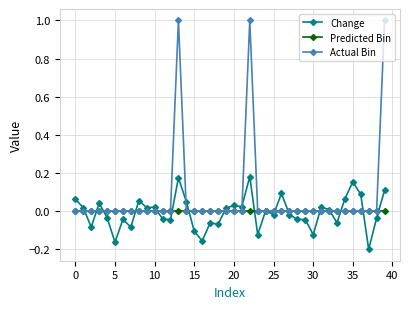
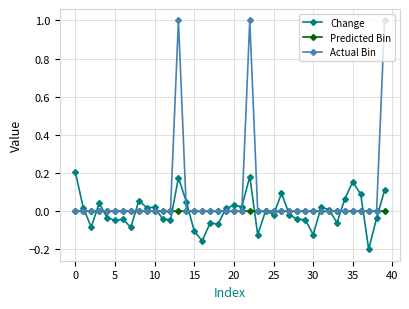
  {
    "Change": {
-     "0": 0.06,
-     "5": -0.17,
+     "0": 0.20,
+     "5": -0.05,
      "10": 0.02,
      "15": -0.11,
      "20": 0.03,
      "25": -0.02,
      "30": -0.12,
      "35": 0.15
    }
  }
